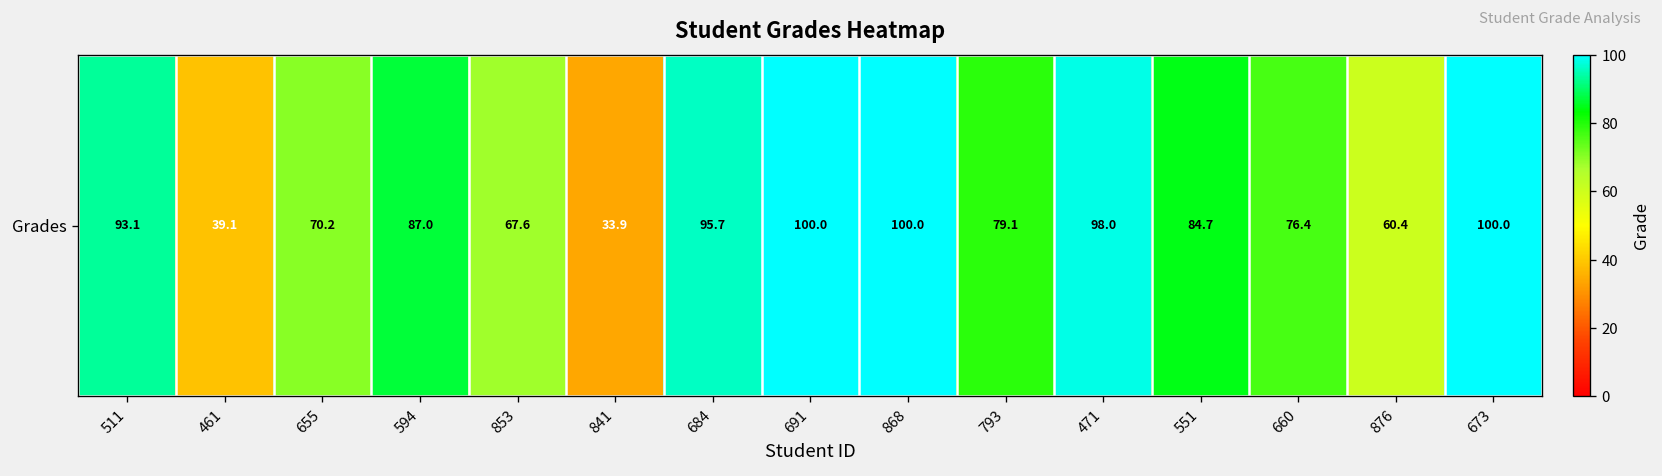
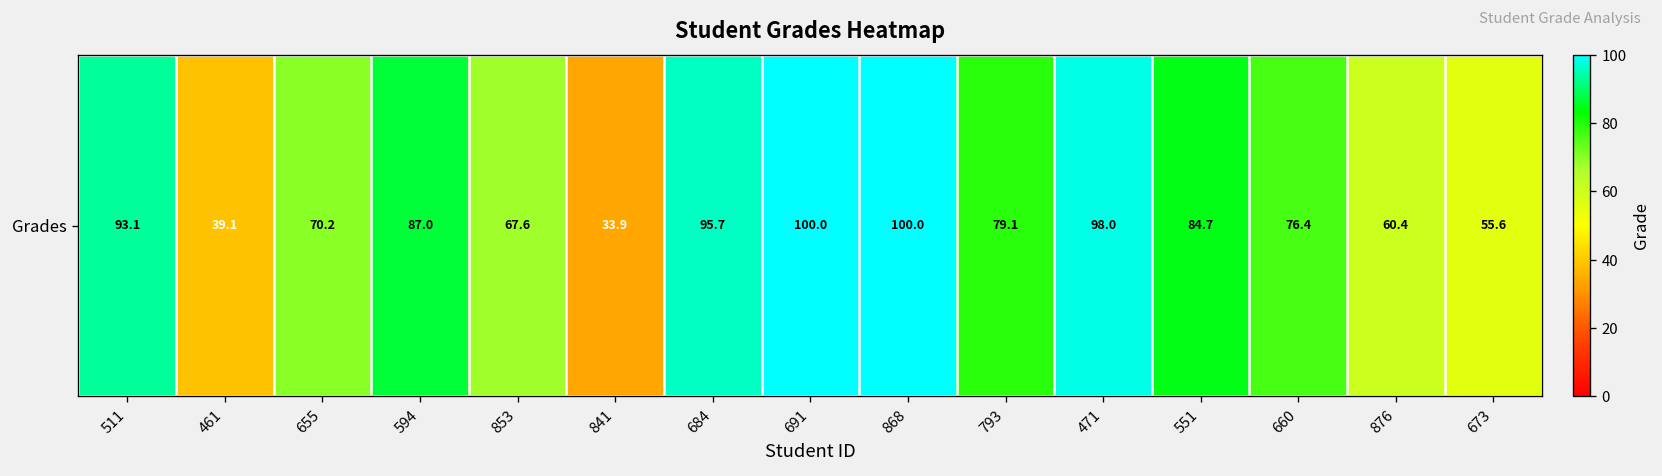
  {
    "Grades": {
      "511": 93.1,
      "461": 39.1,
      "655": 70.2,
      "594": 87.0,
      "853": 67.6,
      "841": 33.9,
      "684": 95.7,
      "691": 100.0,
      "868": 100.0,
      "793": 79.1,
      "471": 98.0,
      "551": 84.7,
      "660": 76.4,
      "876": 60.4,
-     "673": 100.0
+     "673": 55.6
    }
  }
